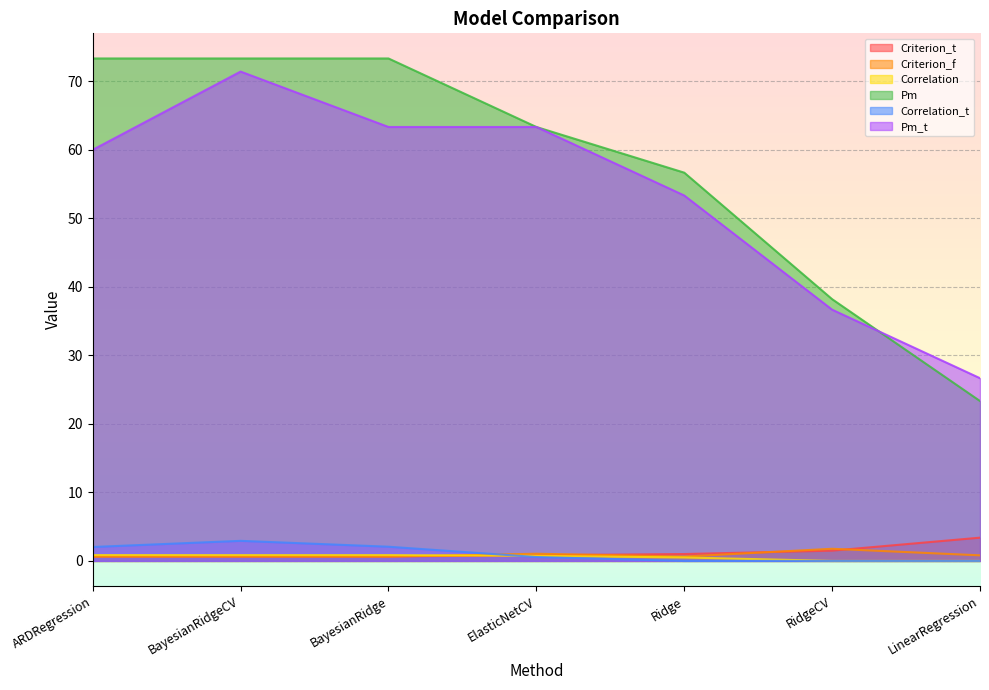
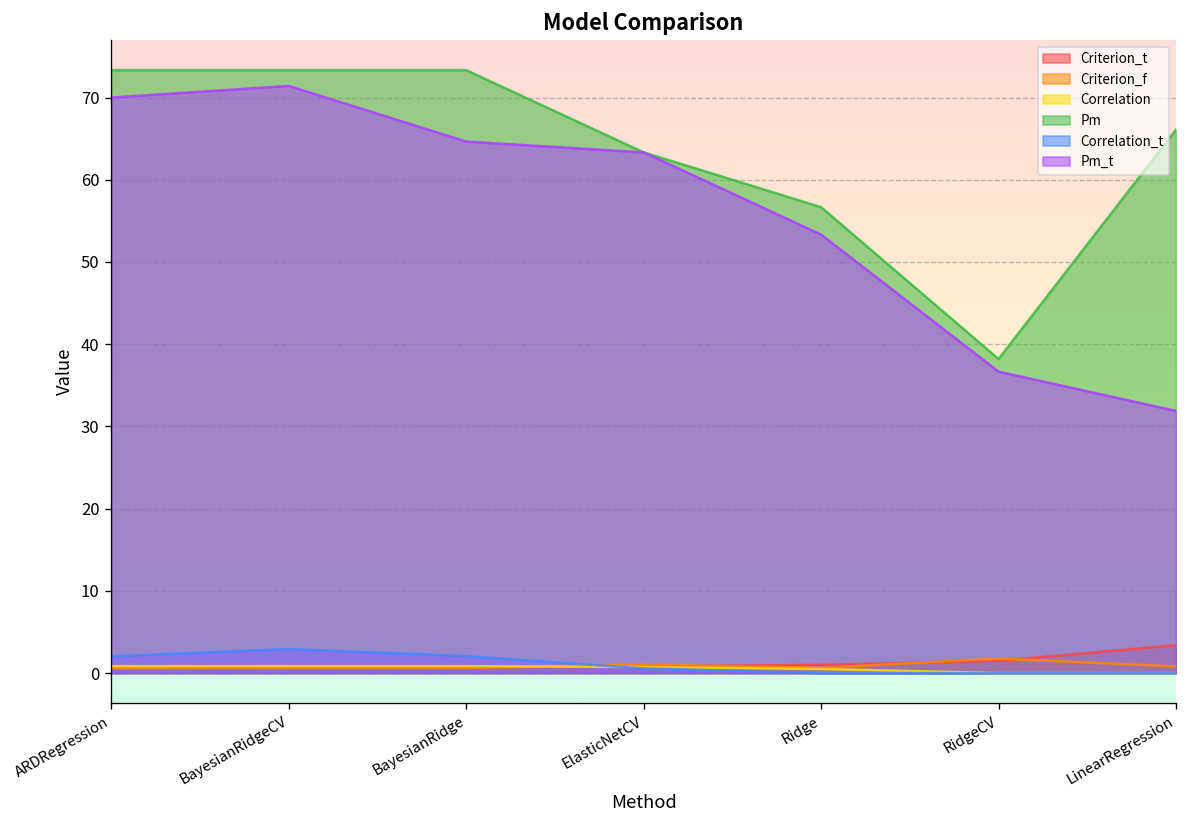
  {
    "Criterion_t": {
      "Ridge": 1,
      "LinearRegression": 3
    },
    "Criterion_f": {
      "LinearRegression": 1
    },
    "Pm": {
      "ARDRegression": 73,
      "BayesianRidgeCV": 73,
      "BayesianRidge": 73,
      "Ridge": 57,
      "RidgeCV": 38,
-     "LinearRegression": 23
+     "LinearRegression": 66
    },
    "Correlation_t": {
      "ARDRegression": 2,
      "BayesianRidgeCV": 3,
      "BayesianRidge": 2,
      "Ridge": 0
    },
    "Pm_t": {
-     "ARDRegression": 60,
+     "ARDRegression": 70,
      "BayesianRidgeCV": 71,
-     "BayesianRidge": 63,
+     "BayesianRidge": 65,
      "Ridge": 53,
      "RidgeCV": 37,
-     "LinearRegression": 27
+     "LinearRegression": 32
    }
  }
